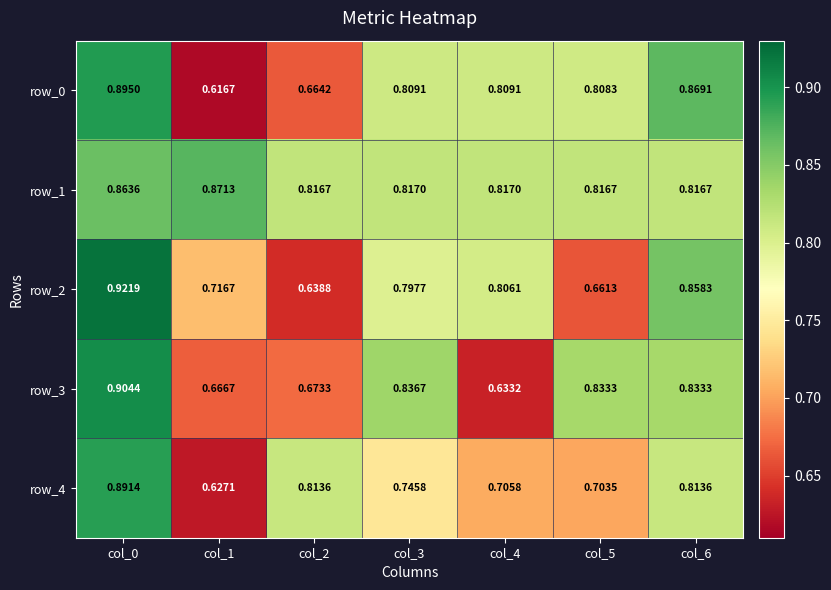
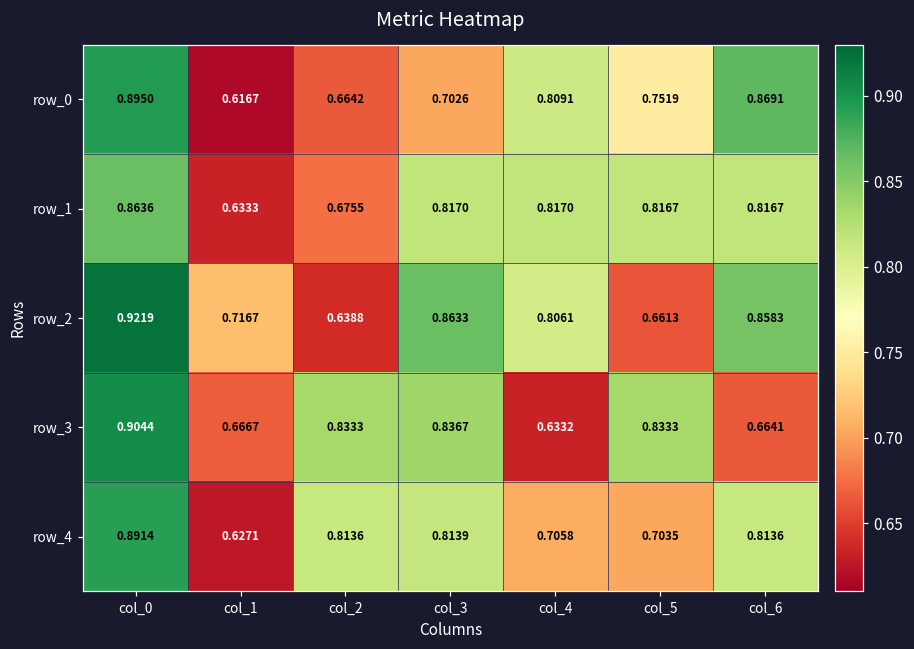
  {
    "row_0": {
      "col_0": 0.8950,
      "col_1": 0.6167,
      "col_2": 0.6642,
-     "col_3": 0.8091,
+     "col_3": 0.7026,
      "col_4": 0.8091,
-     "col_5": 0.8083,
+     "col_5": 0.7519,
      "col_6": 0.8691
    },
    "row_1": {
      "col_0": 0.8636,
-     "col_1": 0.8713,
-     "col_2": 0.8167,
+     "col_1": 0.6333,
+     "col_2": 0.6755,
      "col_3": 0.8170,
      "col_4": 0.8170,
      "col_5": 0.8167,
      "col_6": 0.8167
    },
    "row_2": {
      "col_0": 0.9219,
      "col_1": 0.7167,
      "col_2": 0.6388,
-     "col_3": 0.7977,
+     "col_3": 0.8633,
      "col_4": 0.8061,
      "col_5": 0.6613,
      "col_6": 0.8583
    },
    "row_3": {
      "col_0": 0.9044,
      "col_1": 0.6667,
-     "col_2": 0.6733,
+     "col_2": 0.8333,
      "col_3": 0.8367,
      "col_4": 0.6332,
      "col_5": 0.8333,
-     "col_6": 0.8333
+     "col_6": 0.6641
    },
    "row_4": {
      "col_0": 0.8914,
      "col_1": 0.6271,
      "col_2": 0.8136,
-     "col_3": 0.7458,
+     "col_3": 0.8139,
      "col_4": 0.7058,
      "col_5": 0.7035,
      "col_6": 0.8136
    }
  }
